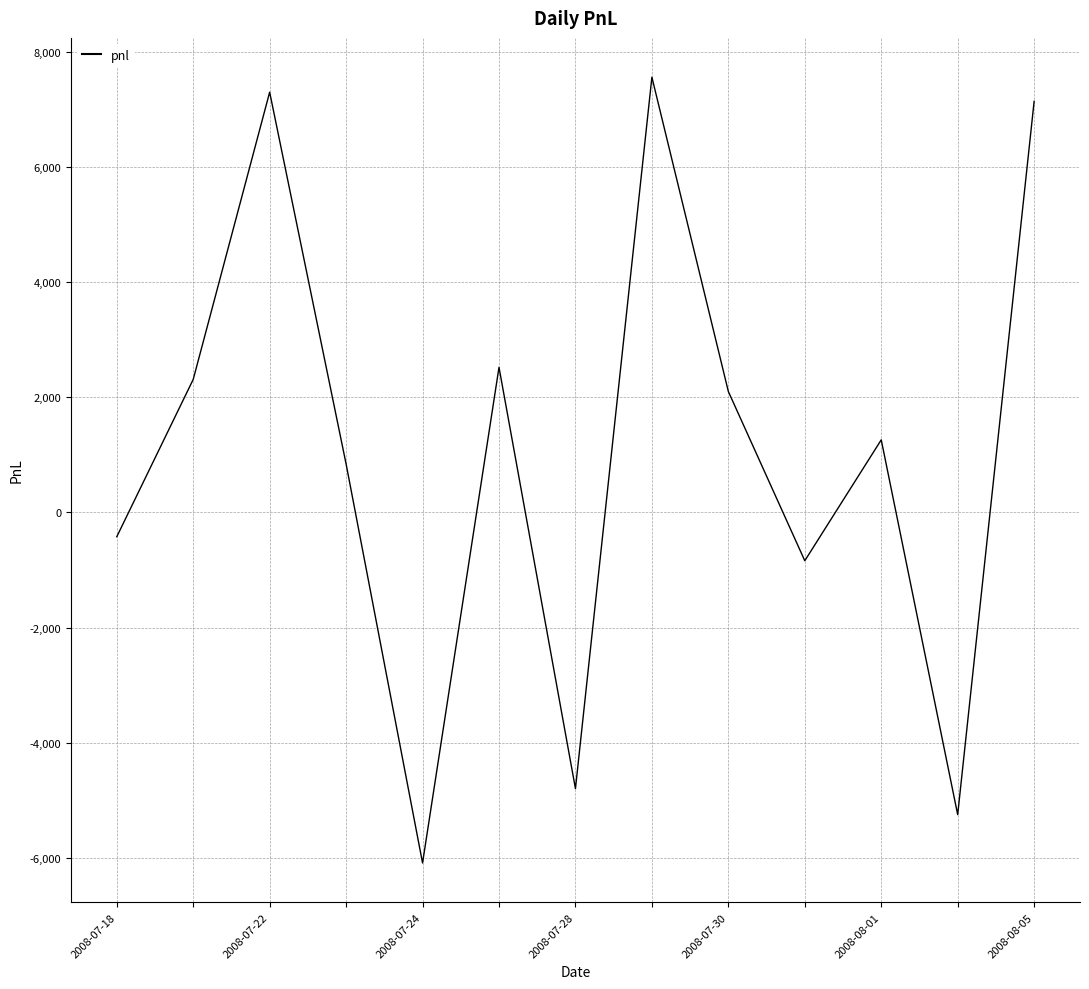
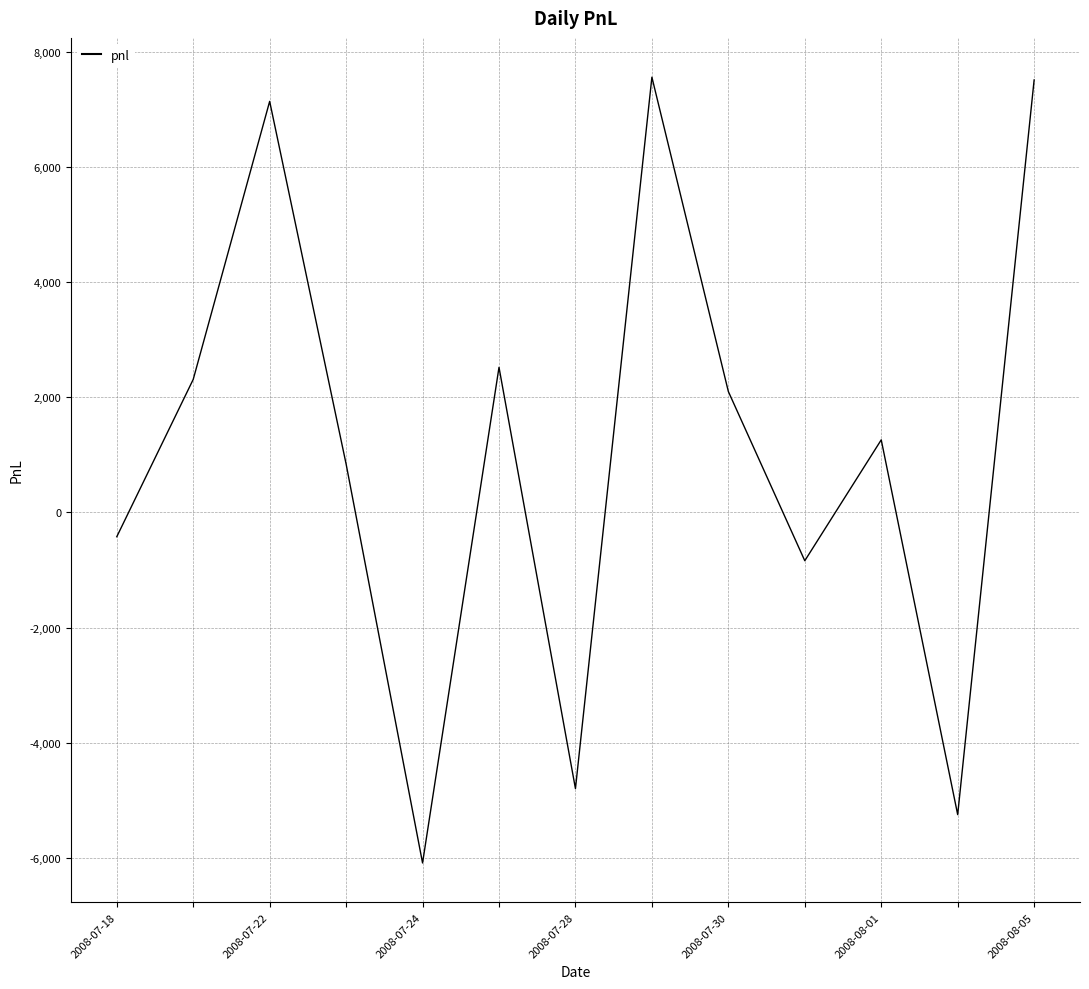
  {
    "2008-07-18": "-400",
-   "2008-07-22": "7,300",
+   "2008-07-22": "7,100",
    "2008-07-24": "-6,100",
    "2008-07-28": "-4,800",
    "2008-07-30": "2,100",
    "2008-08-01": "1,300",
-   "2008-08-05": "7,100"
+   "2008-08-05": "7,500"
  }
